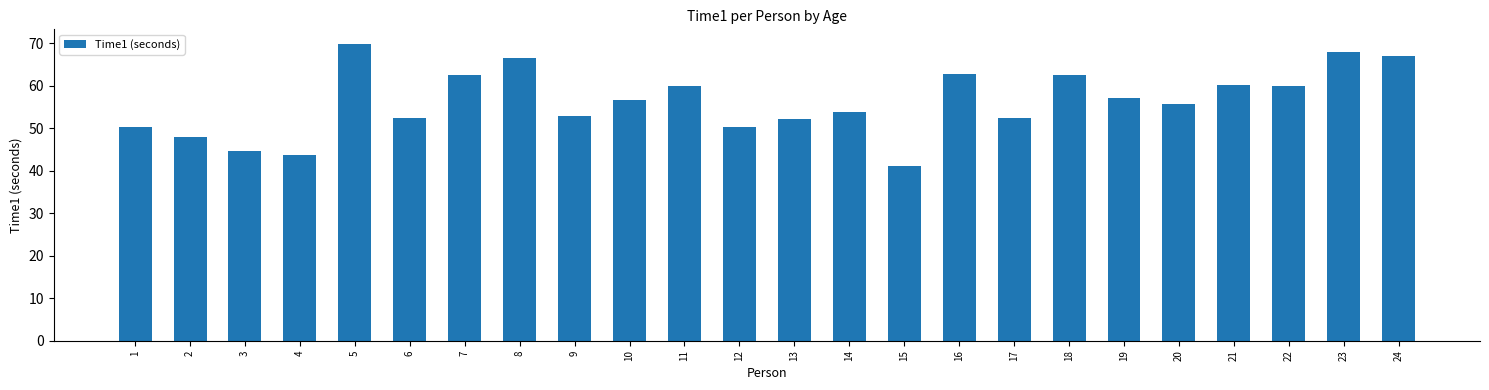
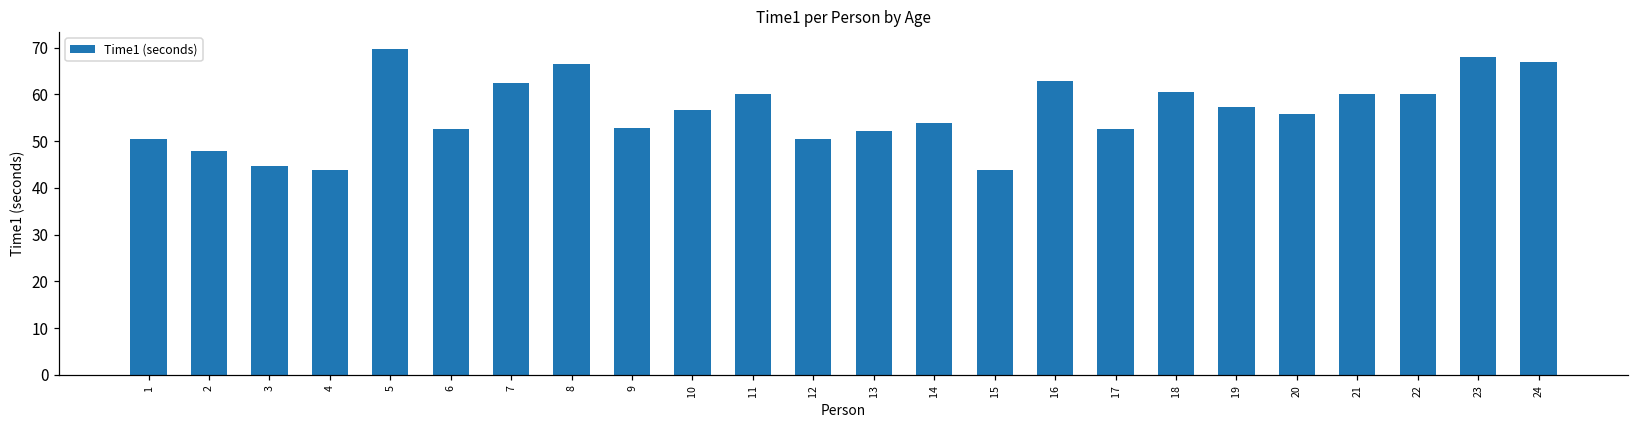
  {
    "1": 50,
    "2": 48,
    "3": 45,
    "4": 44,
    "5": 70,
    "6": 53,
    "7": 63,
    "8": 66,
    "9": 53,
    "10": 57,
    "11": 60,
    "12": 50,
    "13": 52,
    "14": 54,
-   "15": 41,
+   "15": 44,
    "16": 63,
    "17": 53,
-   "18": 63,
+   "18": 61,
    "19": 57,
    "20": 56,
    "21": 60,
    "22": 60,
    "23": 68,
    "24": 67
  }
